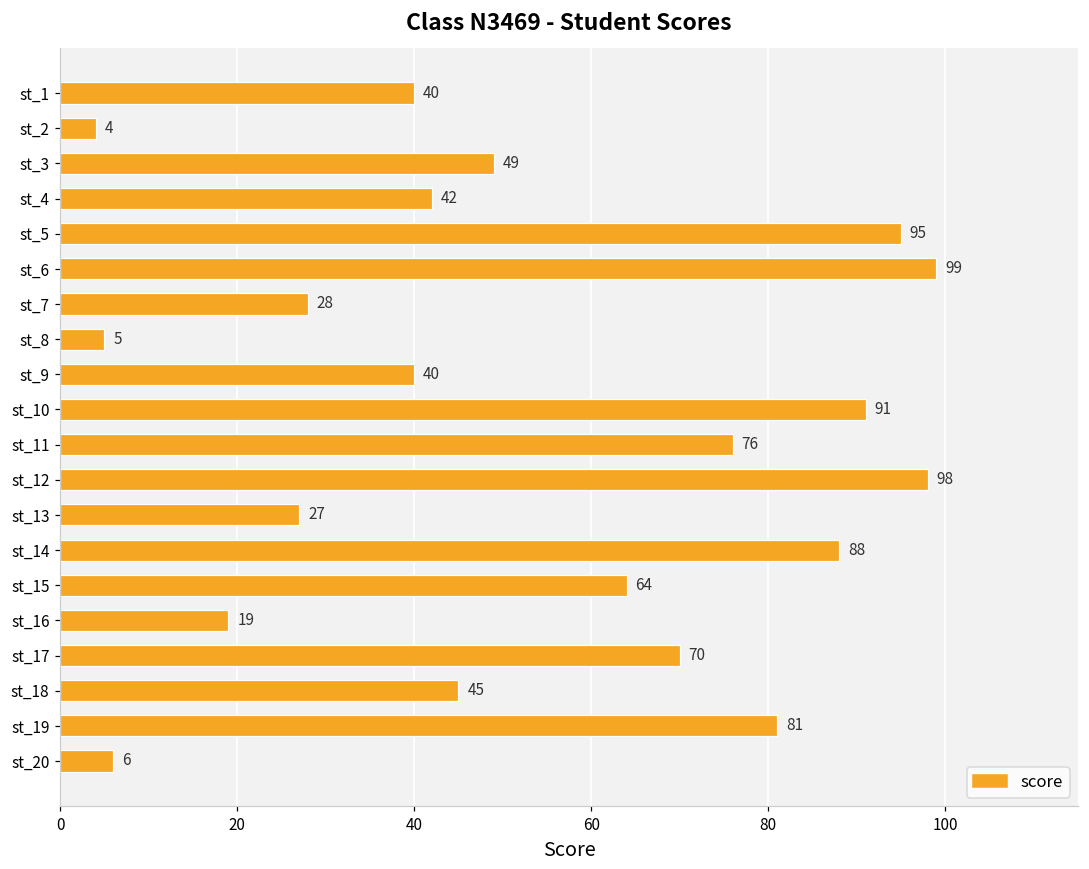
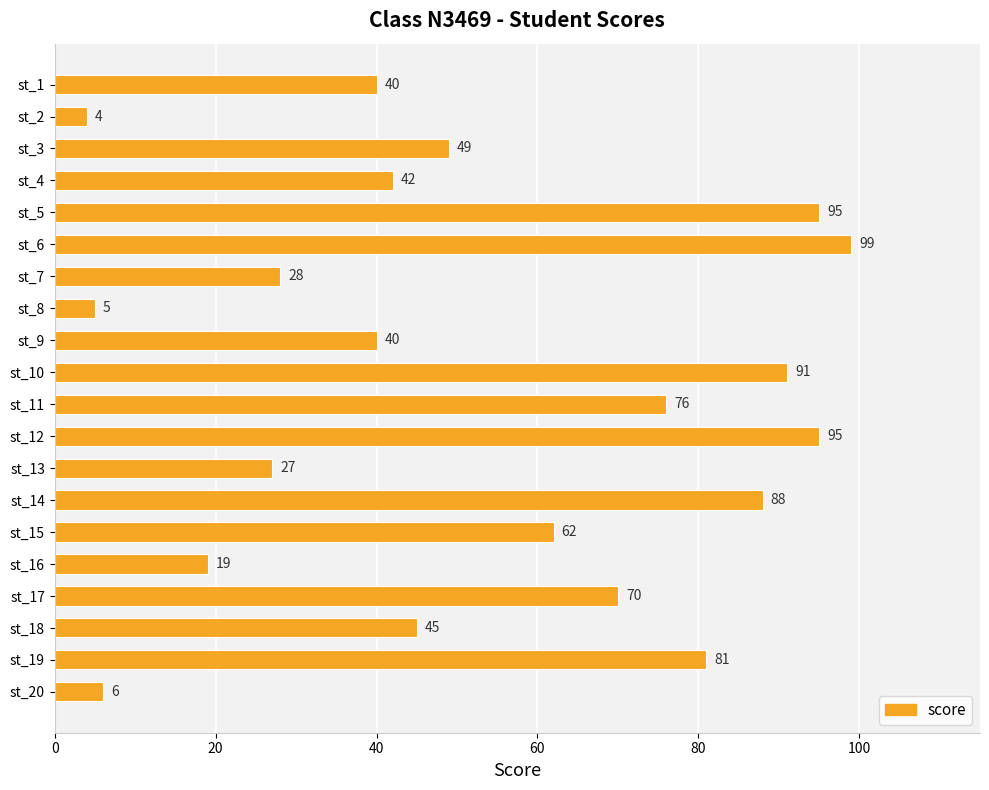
  {
    "st_1": 40,
    "st_2": 4,
    "st_3": 49,
    "st_4": 42,
    "st_5": 95,
    "st_6": 99,
    "st_7": 28,
    "st_8": 5,
    "st_9": 40,
    "st_10": 91,
    "st_11": 76,
-   "st_12": 98,
+   "st_12": 95,
    "st_13": 27,
    "st_14": 88,
-   "st_15": 64,
+   "st_15": 62,
    "st_16": 19,
    "st_17": 70,
    "st_18": 45,
    "st_19": 81,
    "st_20": 6
  }
